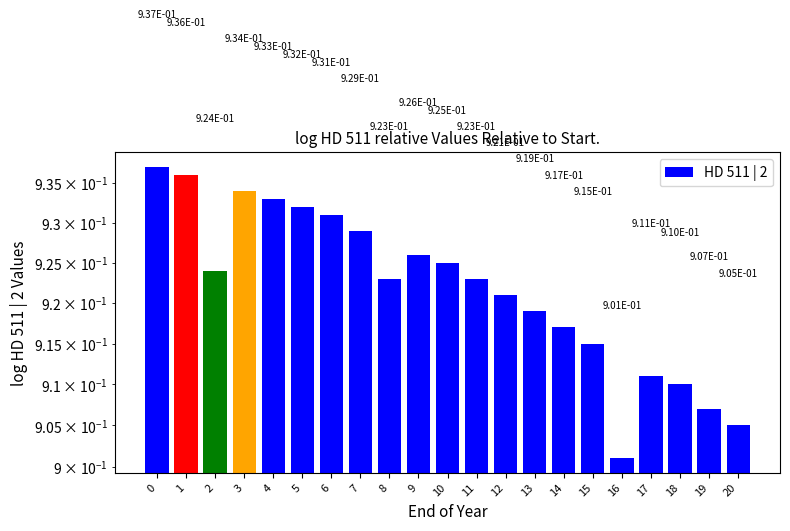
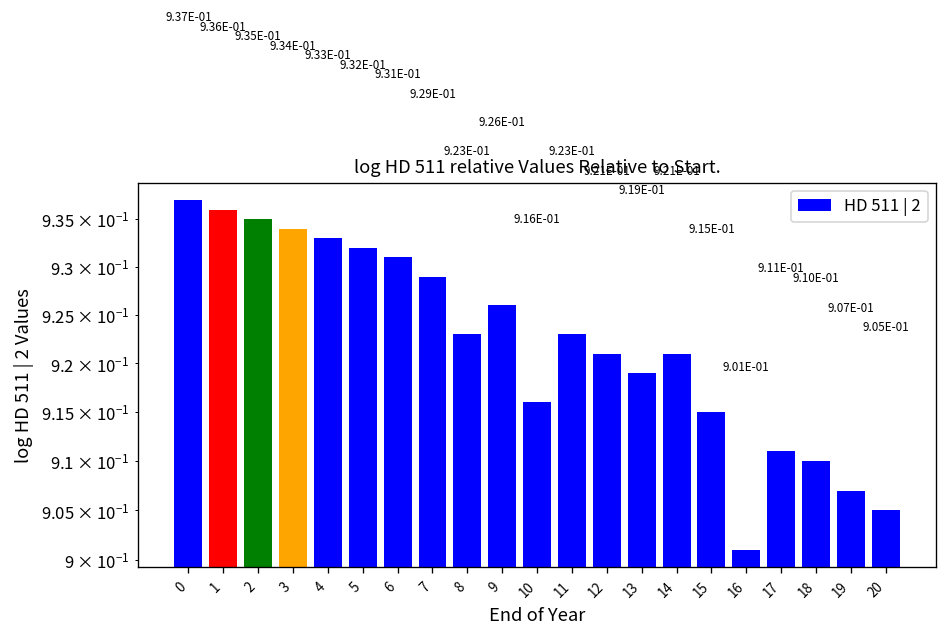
  {
-   "2": "9.24E-01",
-   "10": "9.25E-01",
-   "14": "9.17E-01"
+   "2": "9.35E-01",
+   "10": "9.16E-01",
+   "14": "9.21E-01"
  }
